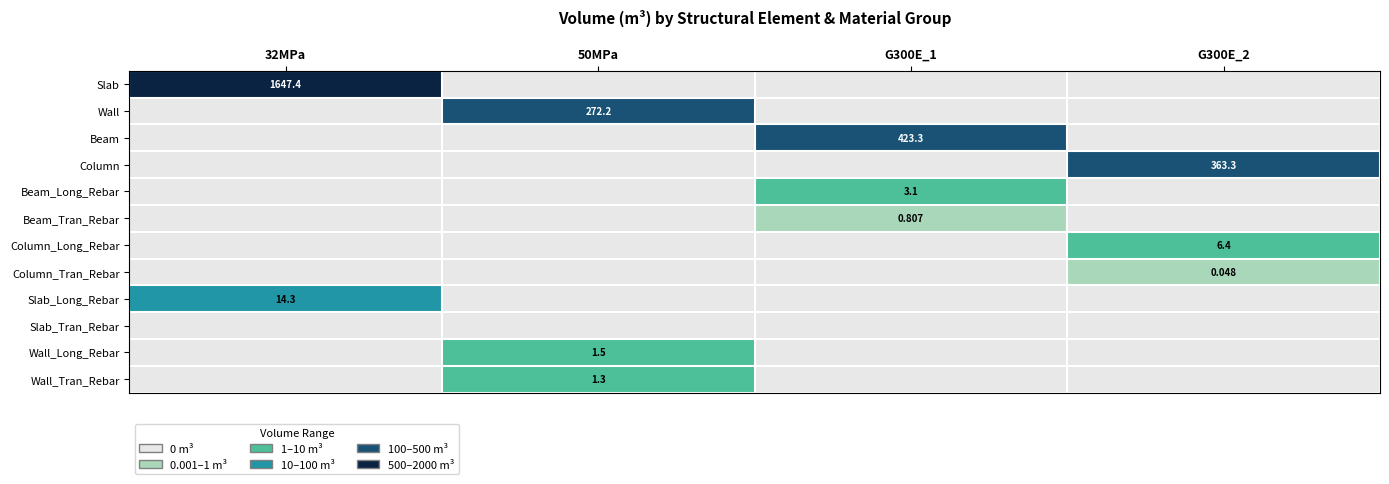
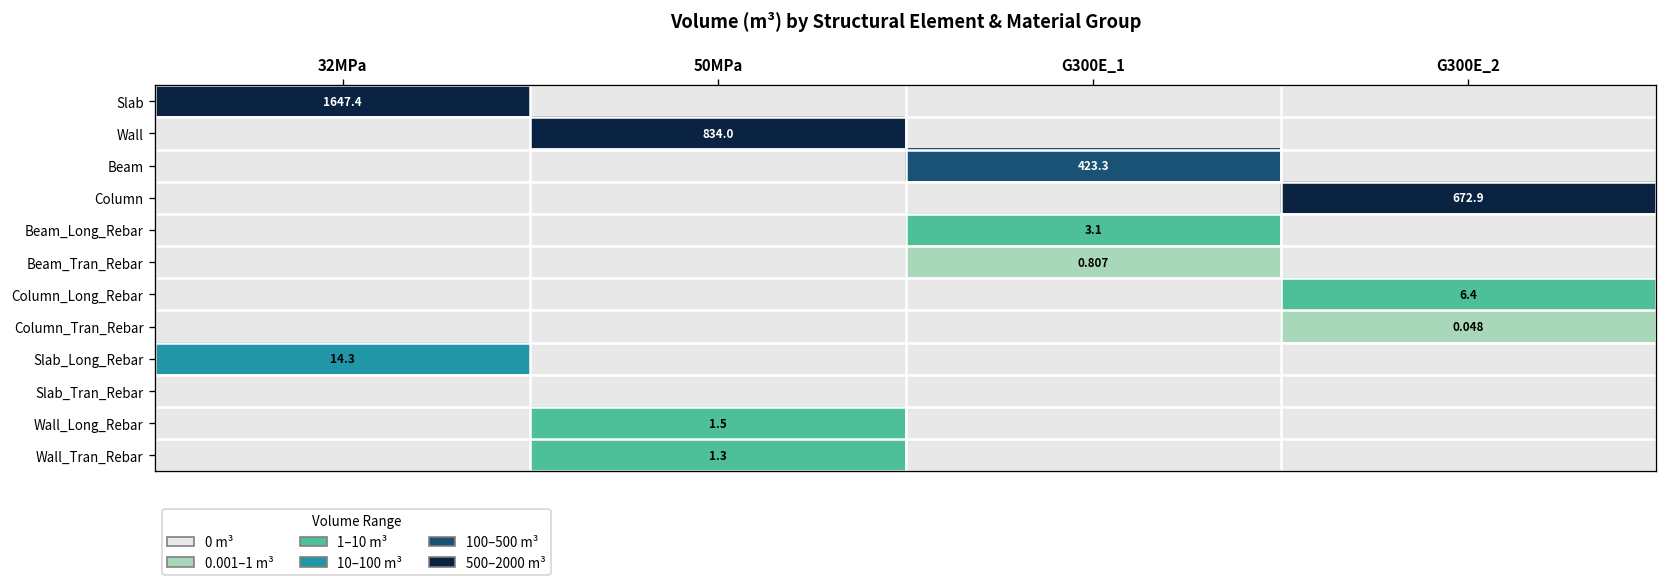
  {
    "Slab": {
      "32MPa": 1647.4
    },
    "Wall": {
-     "50MPa": 272.2
+     "50MPa": 834.0
    },
    "Beam": {
      "G300E_1": 423.3
    },
    "Column": {
-     "G300E_2": 363.3
+     "G300E_2": 672.9
    },
    "Beam_Long_Rebar": {
      "G300E_1": 3.1
    },
    "Beam_Tran_Rebar": {
      "G300E_1": 0.807
    },
    "Column_Long_Rebar": {
      "G300E_2": 6.4
    },
    "Column_Tran_Rebar": {
      "G300E_2": 0.048
    },
    "Slab_Long_Rebar": {
      "32MPa": 14.3
    },
    "Wall_Long_Rebar": {
      "50MPa": 1.5
    },
    "Wall_Tran_Rebar": {
      "50MPa": 1.3
    }
  }
